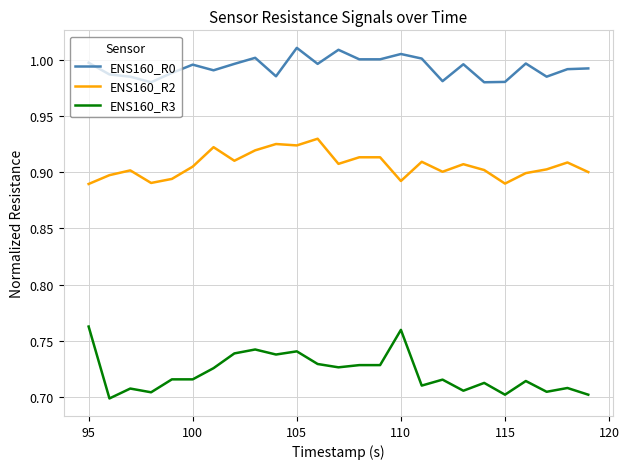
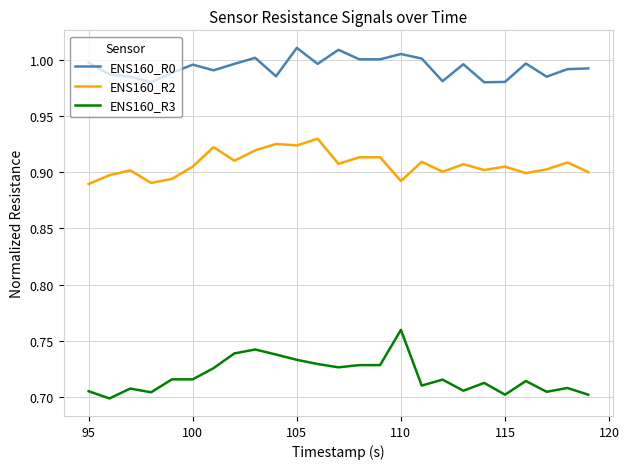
  {
    "ENS160_R0": {
      "100": 0.996,
      "105": 1.011,
      "110": 1.005,
      "115": 0.981
    },
    "ENS160_R2": {
      "95": 0.890,
      "100": 0.905,
      "105": 0.924,
      "110": 0.892,
-     "115": 0.890
+     "115": 0.905
    },
    "ENS160_R3": {
-     "95": 0.763,
+     "95": 0.705,
      "100": 0.716,
-     "105": 0.740,
+     "105": 0.733,
      "110": 0.760,
      "115": 0.702
    }
  }
